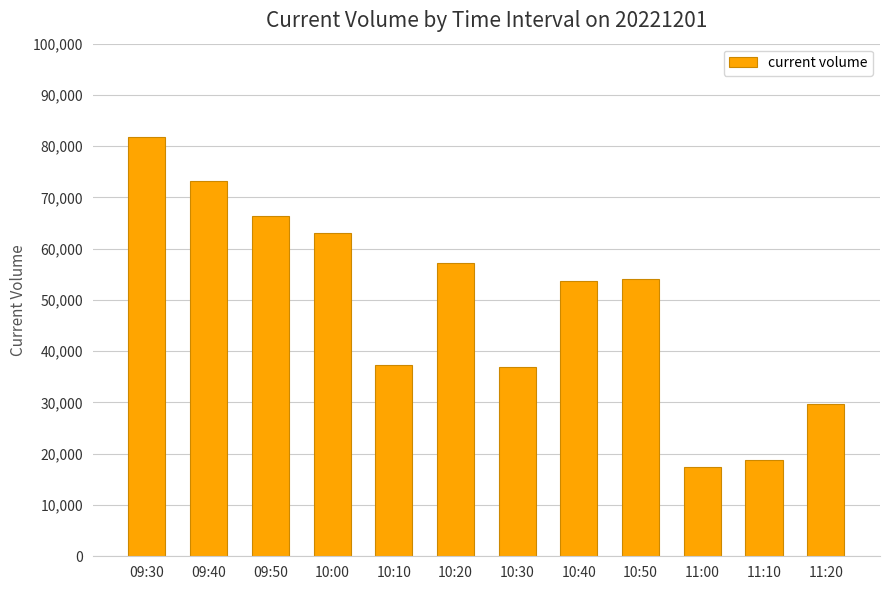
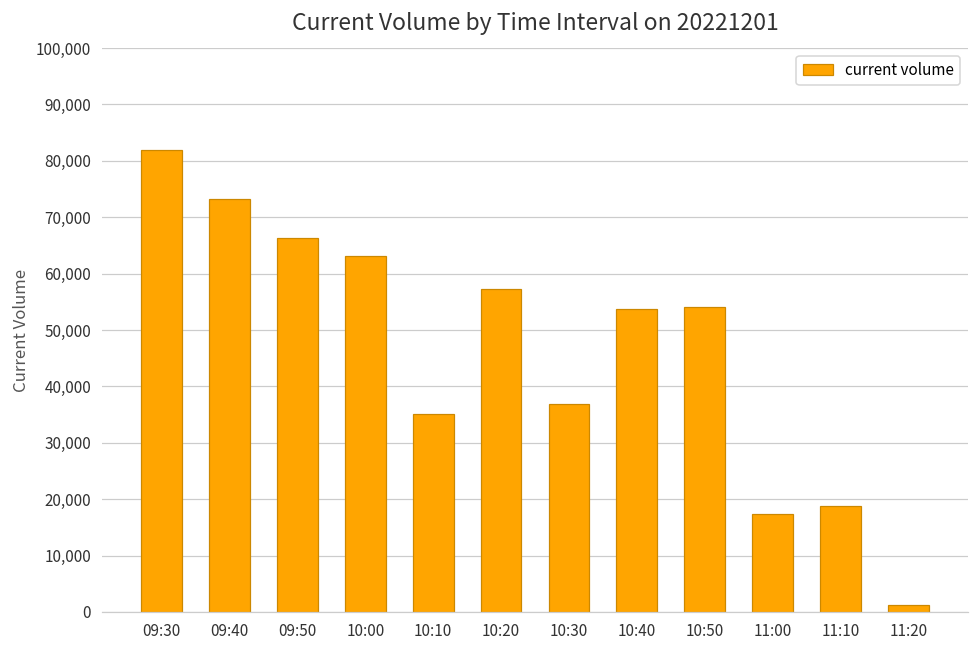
  {
    "09:30": "82,000",
    "09:40": "73,000",
    "09:50": "66,000",
    "10:00": "63,000",
-   "10:10": "37,000",
+   "10:10": "35,000",
    "10:20": "57,000",
    "10:30": "37,000",
    "10:40": "54,000",
    "10:50": "54,000",
    "11:00": "17,000",
    "11:10": "19,000",
-   "11:20": "30,000"
+   "11:20": "1,000"
  }
